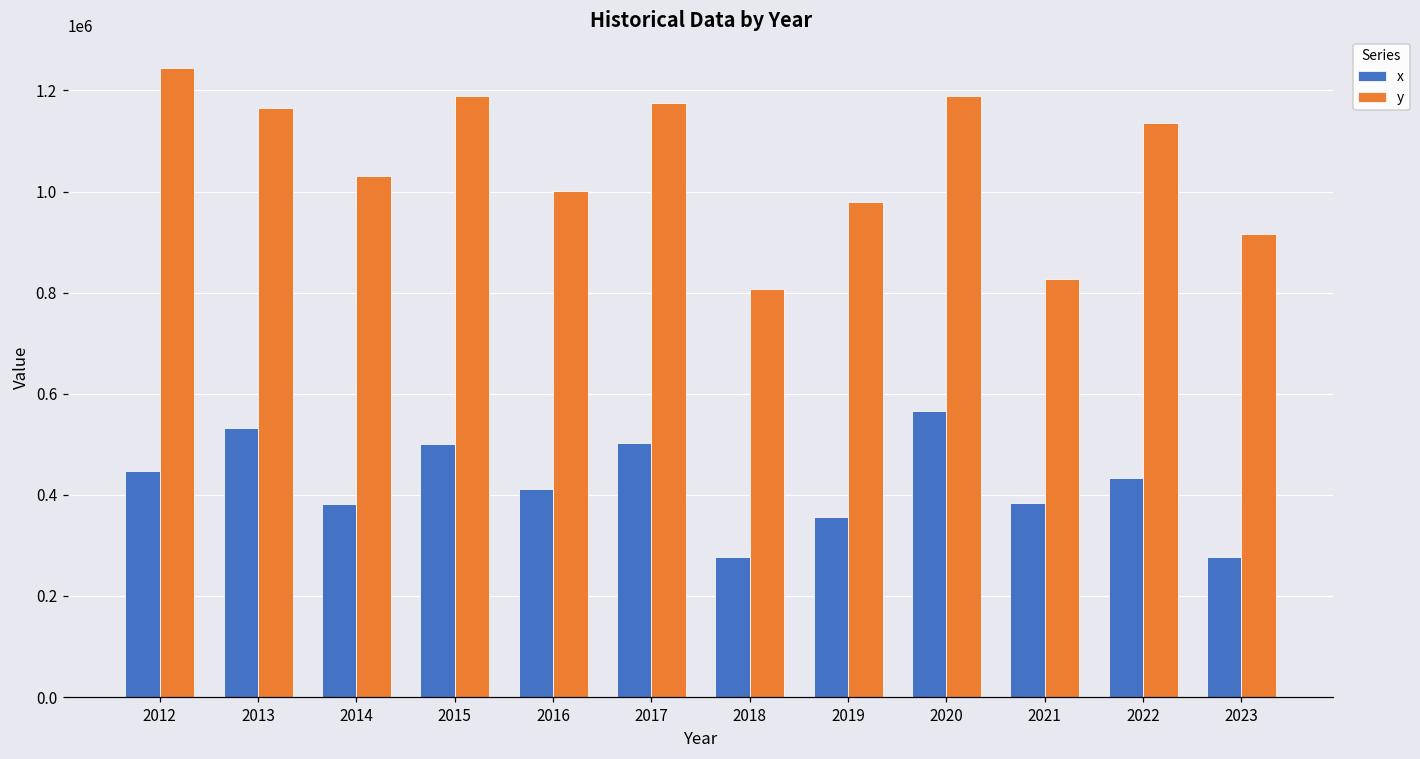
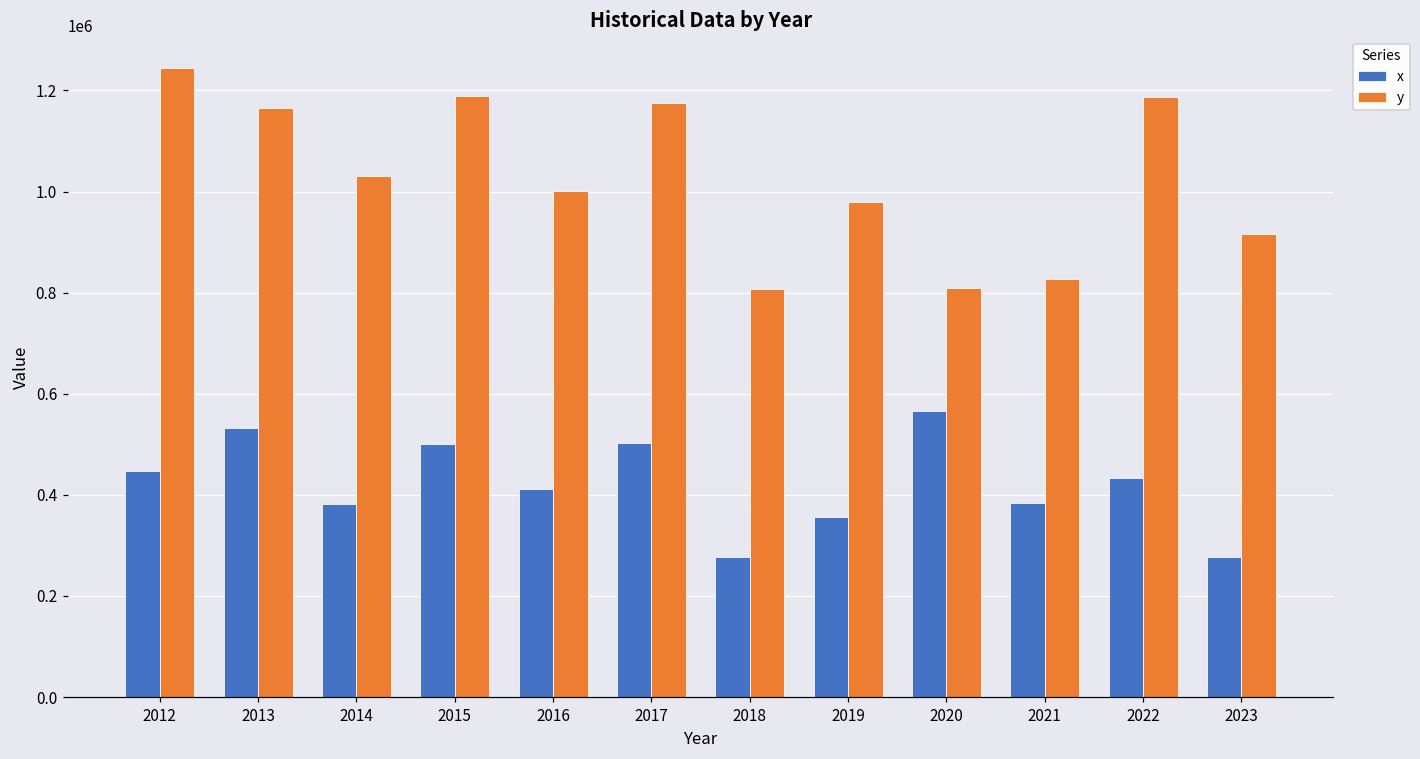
  {
    "x": {
      "2012": 450000,
      "2013": 530000,
      "2014": 380000,
      "2015": 500000,
      "2016": 410000,
      "2017": 500000,
      "2018": 280000,
      "2019": 360000,
      "2020": 570000,
      "2021": 380000,
      "2022": 430000,
      "2023": 280000
    },
    "y": {
      "2012": 1240000,
      "2013": 1170000,
      "2014": 1030000,
      "2015": 1190000,
      "2016": 1000000,
      "2017": 1180000,
      "2018": 810000,
      "2019": 980000,
-     "2020": 1190000,
+     "2020": 810000,
      "2021": 830000,
-     "2022": 1140000,
+     "2022": 1190000,
      "2023": 920000
    }
  }
